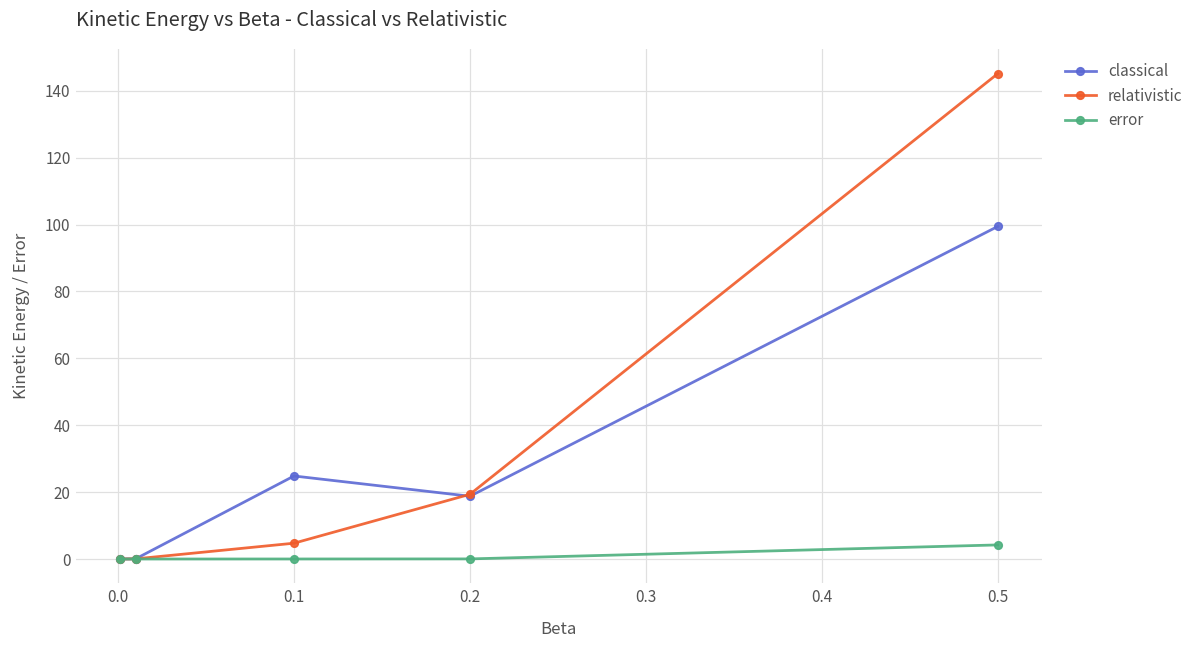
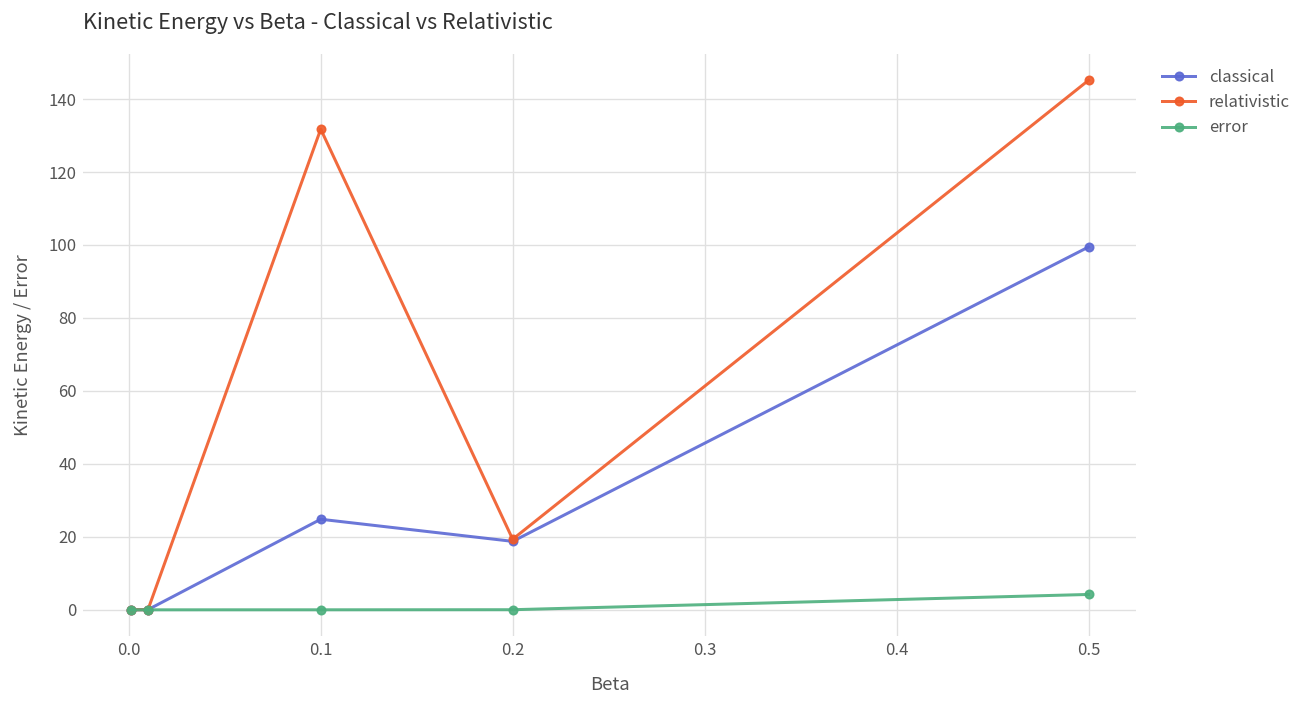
  {
    "classical": {
      "0.1": 25,
      "0.5": 99
    },
    "relativistic": {
-     "0.1": 5,
+     "0.1": 132,
      "0.5": 145
    },
    "error": {
      "0.1": 0,
      "0.2": 0,
      "0.5": 4
    }
  }
